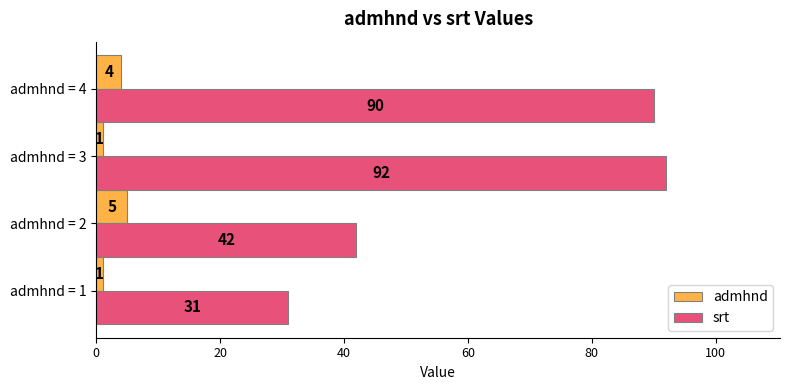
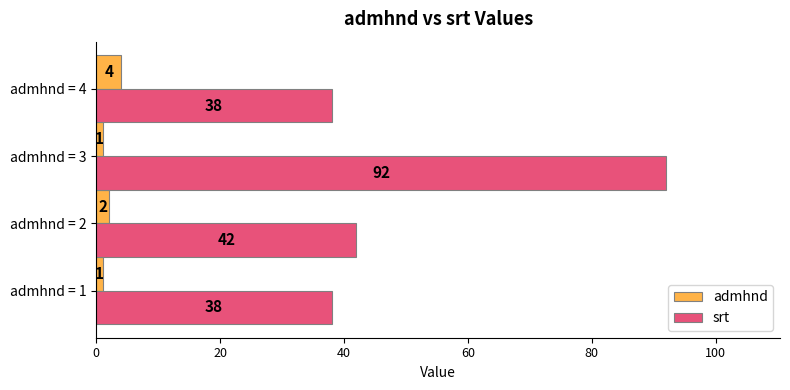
  {
    "admhnd": {
      "admhnd = 4": 4,
      "admhnd = 3": 1,
-     "admhnd = 2": 5,
+     "admhnd = 2": 2,
      "admhnd = 1": 1
    },
    "srt": {
-     "admhnd = 4": 90,
+     "admhnd = 4": 38,
      "admhnd = 3": 92,
      "admhnd = 2": 42,
-     "admhnd = 1": 31
+     "admhnd = 1": 38
    }
  }
